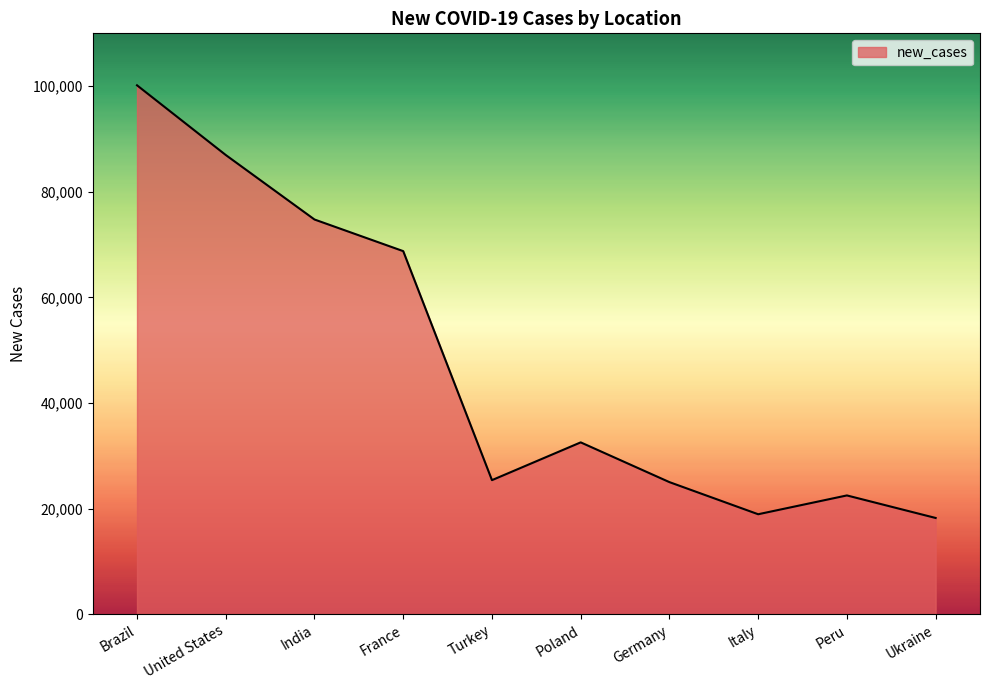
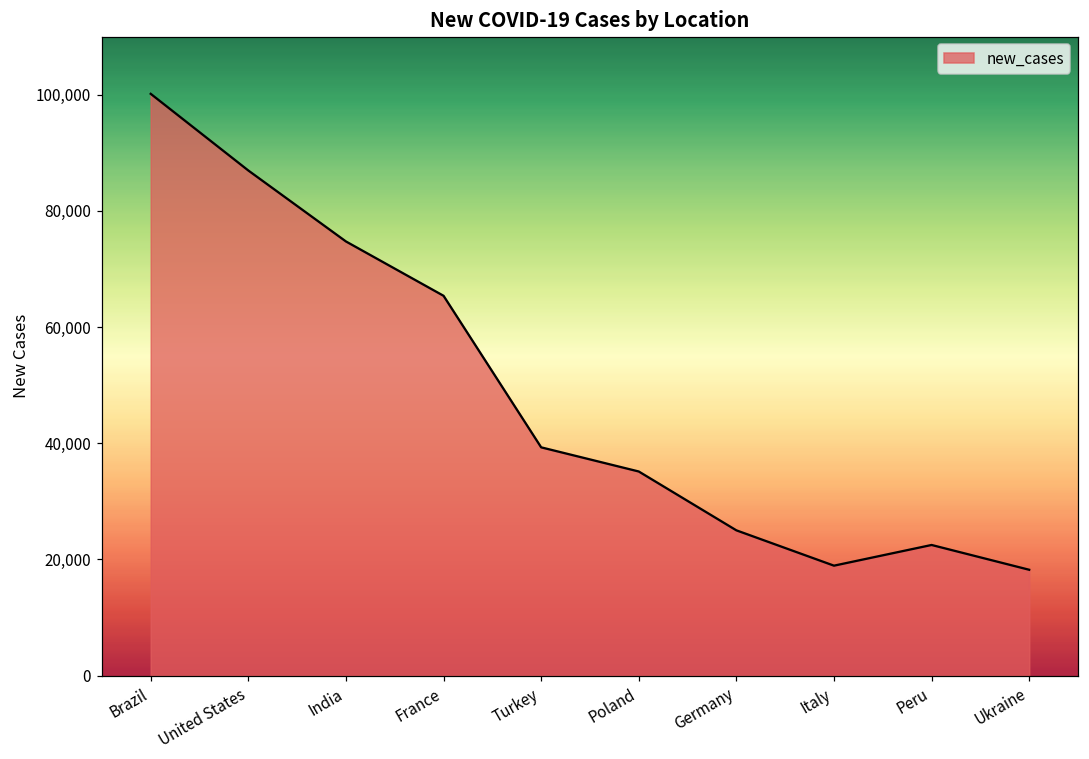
  {
    "Brazil": "100,000",
    "United States": "87,000",
    "India": "75,000",
-   "France": "69,000",
-   "Turkey": "25,000",
-   "Poland": "33,000",
+   "France": "65,000",
+   "Turkey": "39,000",
+   "Poland": "35,000",
    "Germany": "25,000",
    "Italy": "19,000",
    "Peru": "22,000",
    "Ukraine": "18,000"
  }
